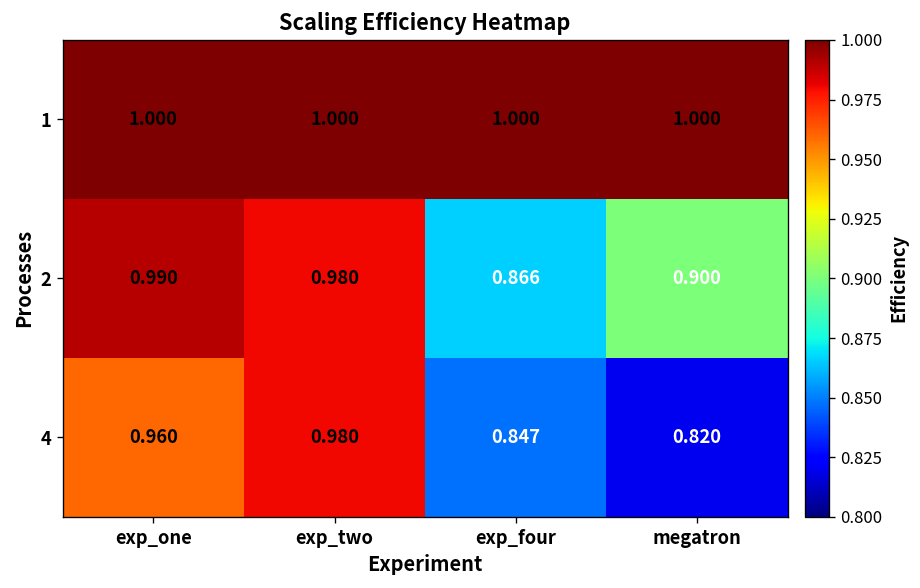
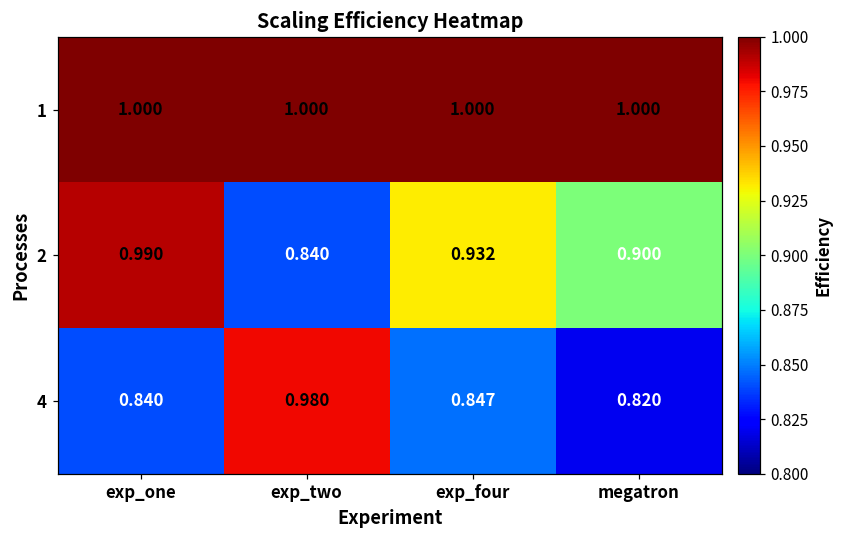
  {
    "1": {
      "exp_one": 1.000,
      "exp_two": 1.000,
      "exp_four": 1.000,
      "megatron": 1.000
    },
    "2": {
      "exp_one": 0.990,
-     "exp_two": 0.980,
-     "exp_four": 0.866,
+     "exp_two": 0.840,
+     "exp_four": 0.932,
      "megatron": 0.900
    },
    "4": {
-     "exp_one": 0.960,
+     "exp_one": 0.840,
      "exp_two": 0.980,
      "exp_four": 0.847,
      "megatron": 0.820
    }
  }
